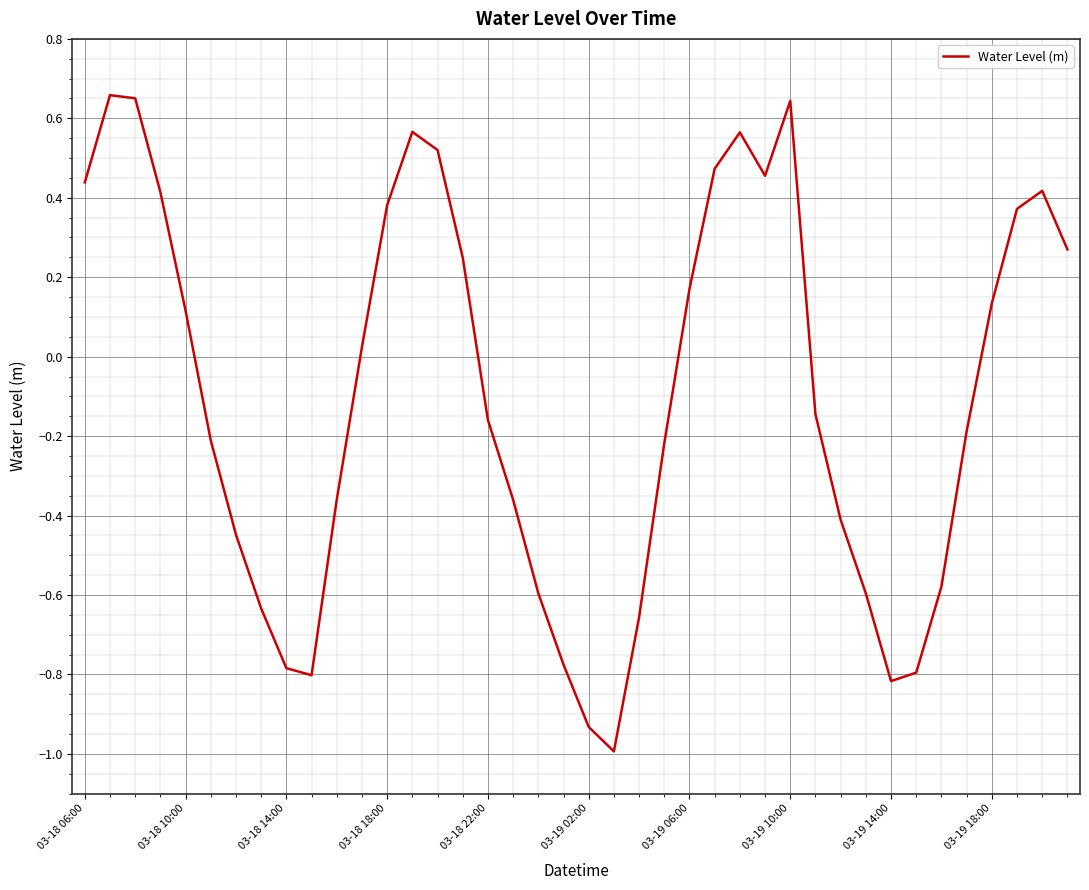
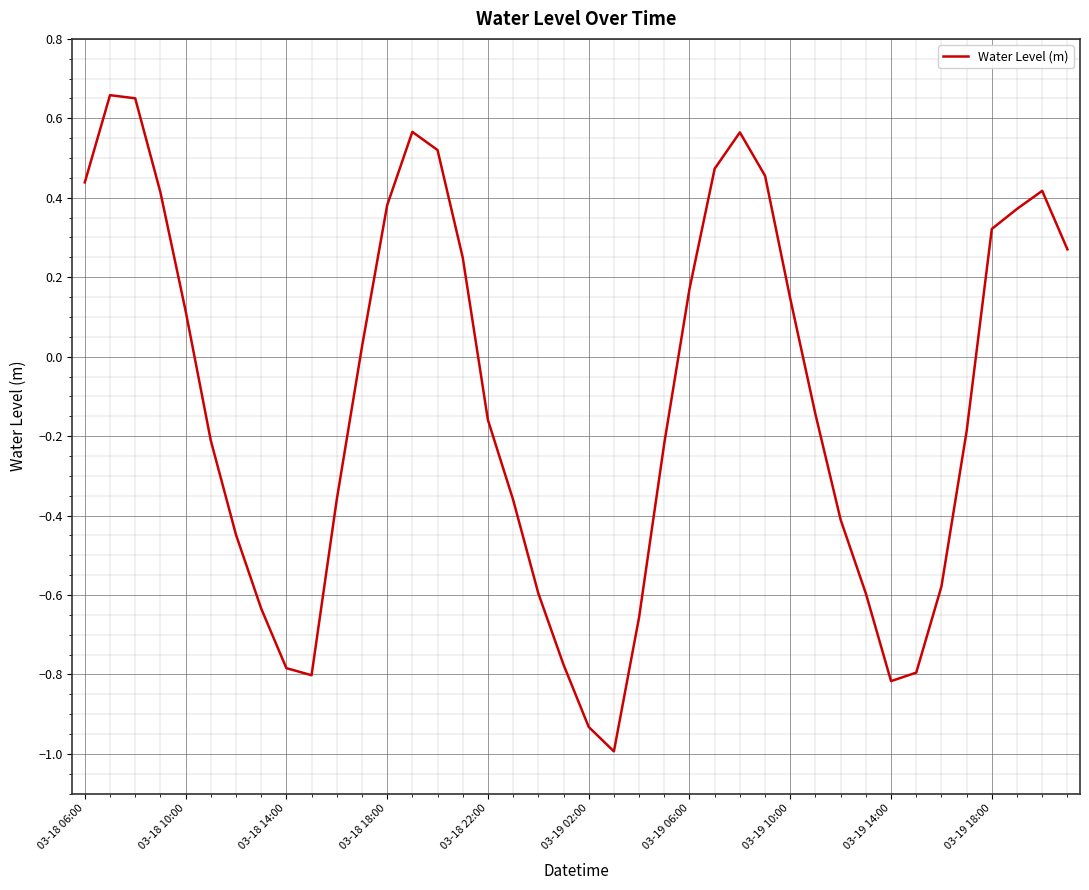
  {
    "03-18 06:00": 0.44,
    "03-18 10:00": 0.12,
    "03-18 14:00": -0.78,
    "03-18 18:00": 0.38,
    "03-18 22:00": -0.16,
    "03-19 02:00": -0.93,
    "03-19 06:00": 0.17,
-   "03-19 10:00": 0.64,
+   "03-19 10:00": 0.15,
    "03-19 14:00": -0.82,
-   "03-19 18:00": 0.13
+   "03-19 18:00": 0.32
  }
